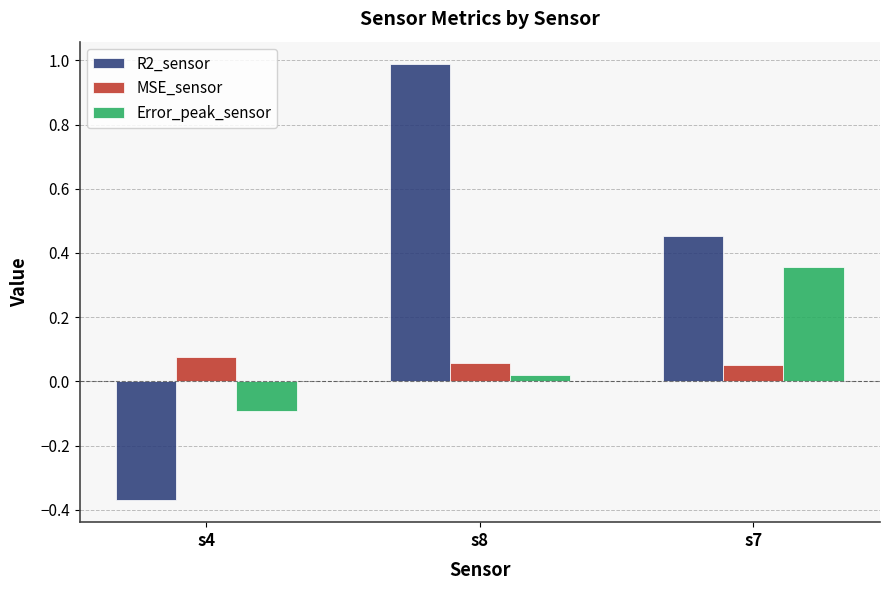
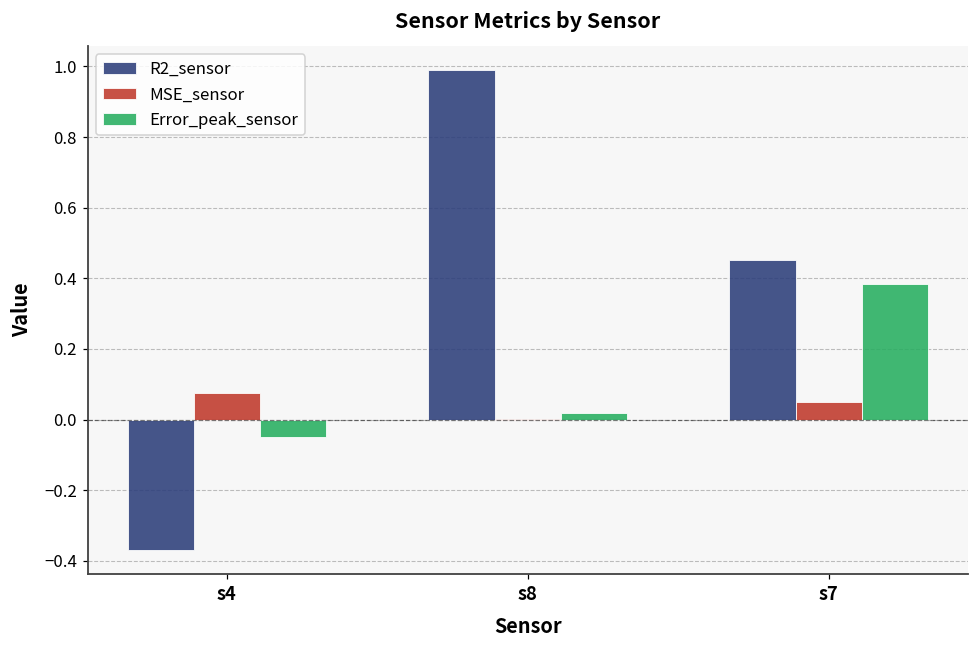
  {
    "R2_sensor": {
      "s4": -0.37,
      "s8": 0.99,
      "s7": 0.45
    },
    "MSE_sensor": {
      "s4": 0.07,
-     "s8": 0.06,
+     "s8": 0.00,
      "s7": 0.05
    },
    "Error_peak_sensor": {
-     "s4": -0.09,
+     "s4": -0.05,
      "s8": 0.02,
-     "s7": 0.36
+     "s7": 0.38
    }
  }
